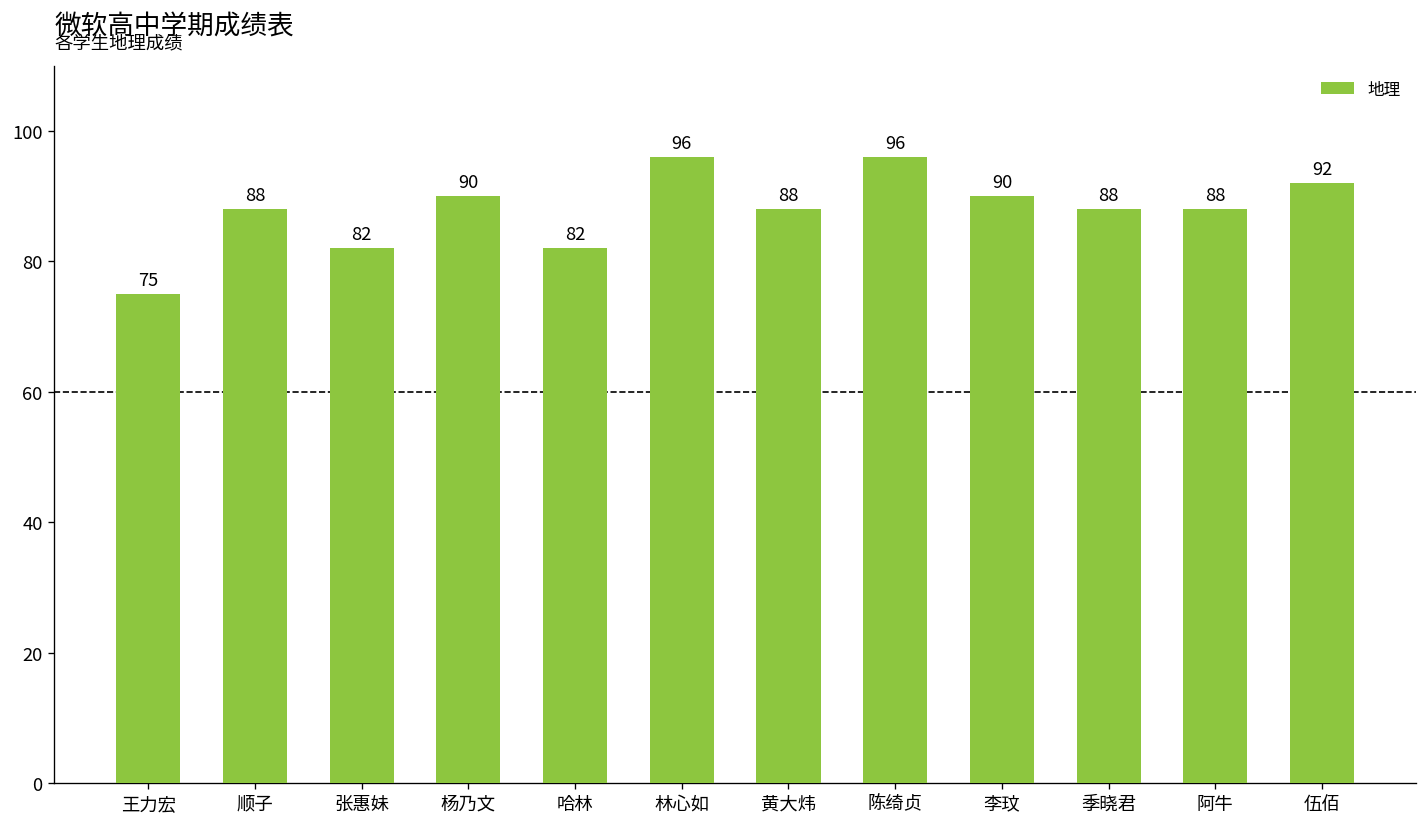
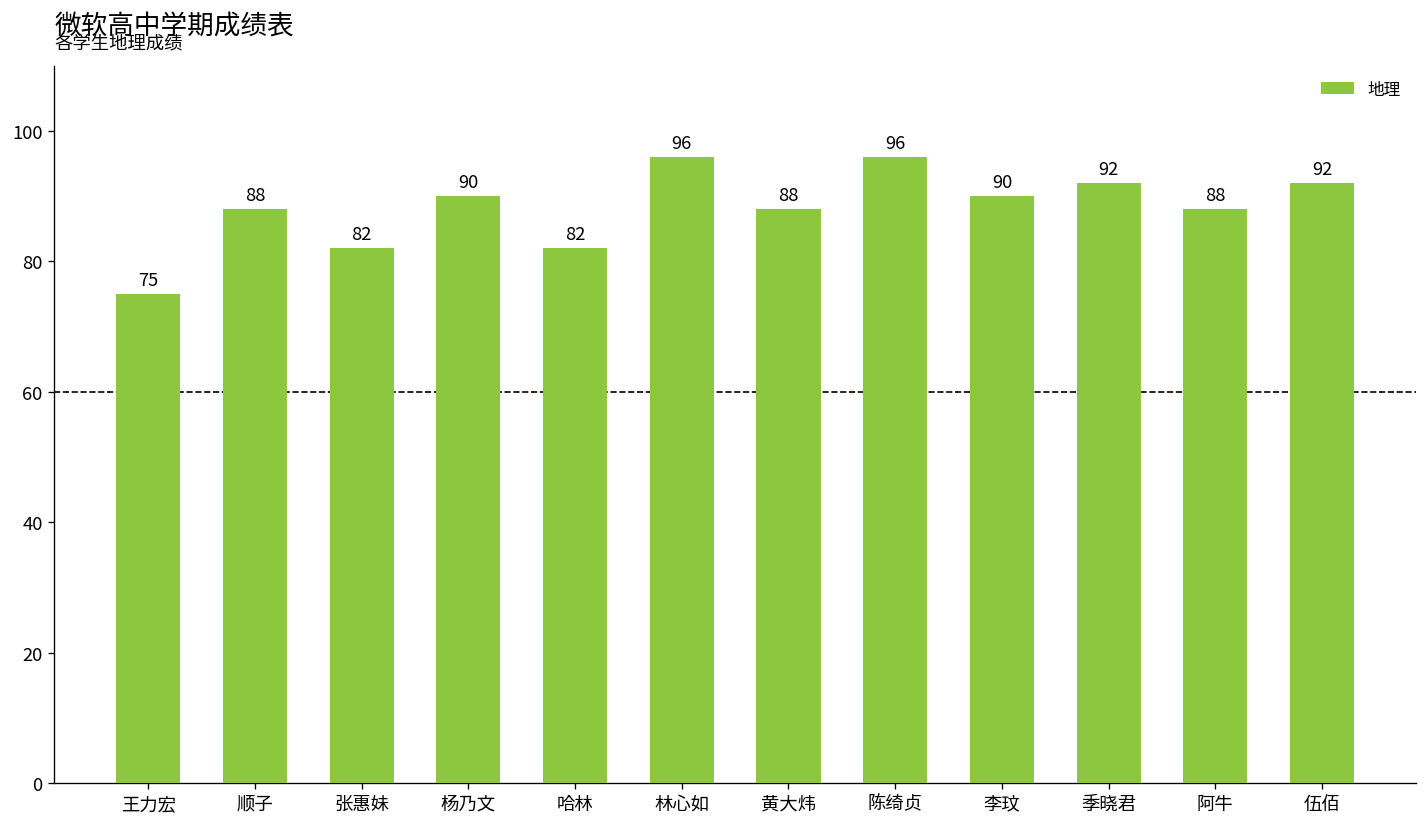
  {
    "王力宏": 75,
    "顺子": 88,
    "张惠妹": 82,
    "杨乃文": 90,
    "哈林": 82,
    "林心如": 96,
    "黄大炜": 88,
    "陈绮贞": 96,
    "李玟": 90,
-   "季晓君": 88,
+   "季晓君": 92,
    "阿牛": 88,
    "伍佰": 92
  }
